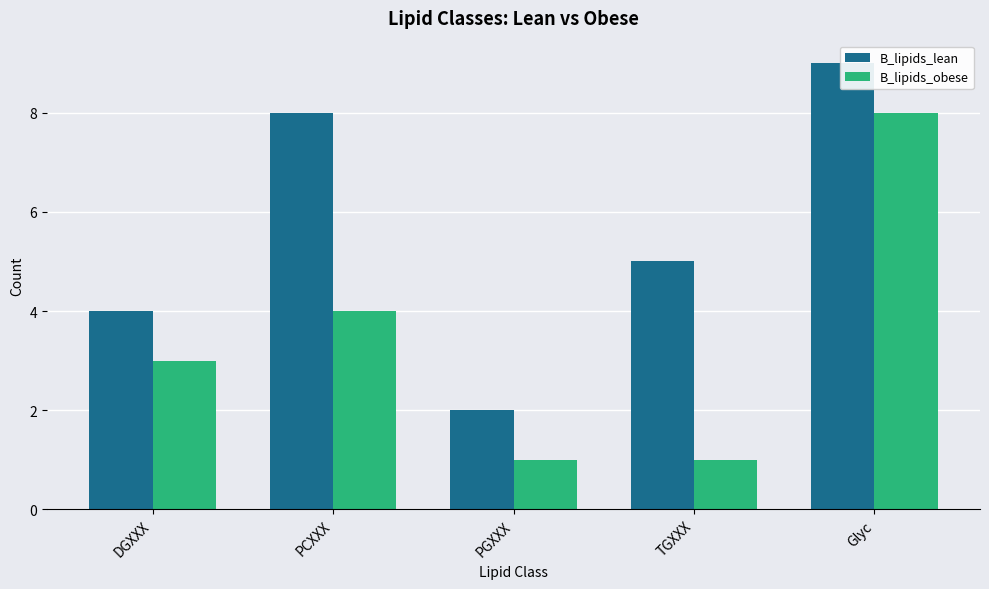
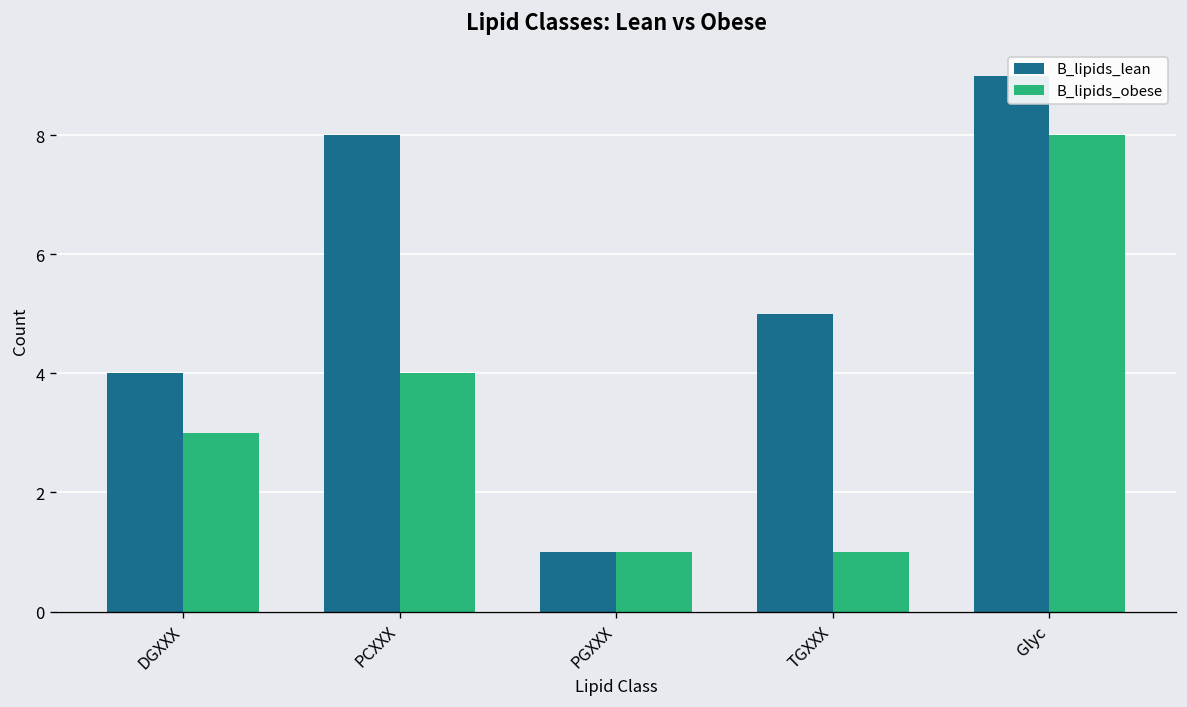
  {
    "B_lipids_lean": {
      "DGXXX": 4,
      "PCXXX": 8,
-     "PGXXX": 2,
+     "PGXXX": 1,
      "TGXXX": 5
    },
    "B_lipids_obese": {
      "DGXXX": 3,
      "PCXXX": 4,
      "PGXXX": 1,
      "TGXXX": 1,
      "Glyc": 8
    }
  }
